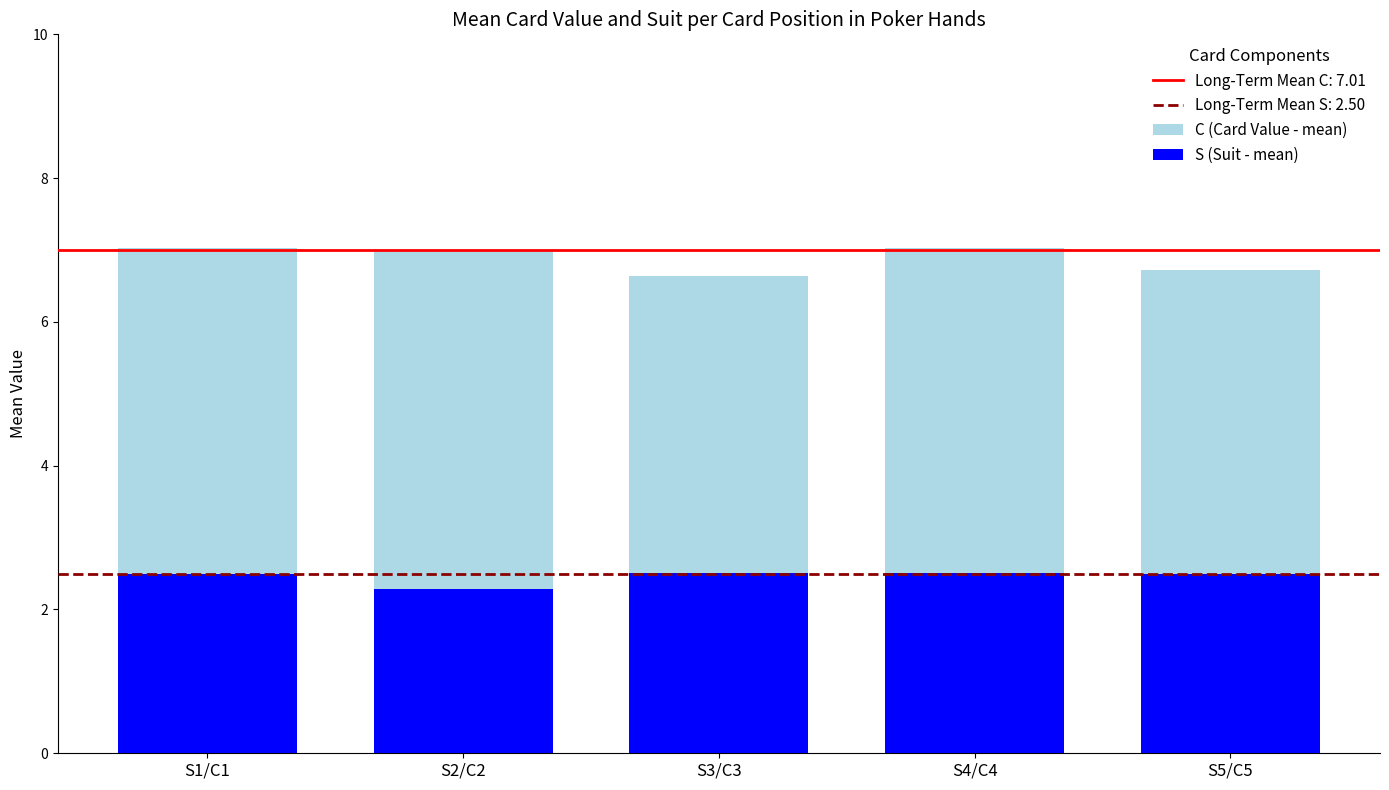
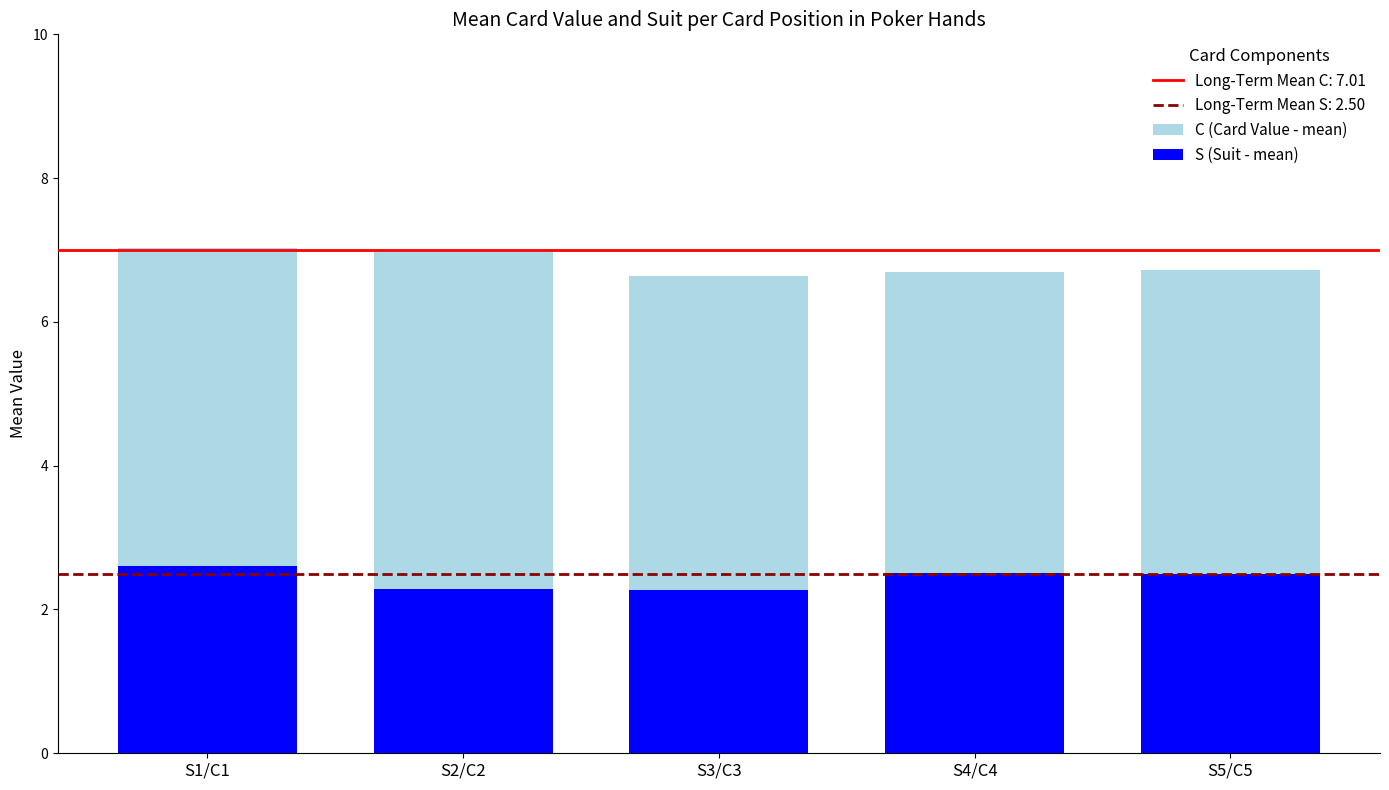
  {
    "C (Card Value - mean)": {
      "S1/C1": 7.0,
      "S2/C2": 7.0,
      "S3/C3": 6.6,
-     "S4/C4": 7.0,
+     "S4/C4": 6.7,
      "S5/C5": 6.7
    },
    "S (Suit - mean)": {
-     "S1/C1": 2.5,
-     "S3/C3": 2.5
+     "S1/C1": 2.6,
+     "S3/C3": 2.3
    }
  }
